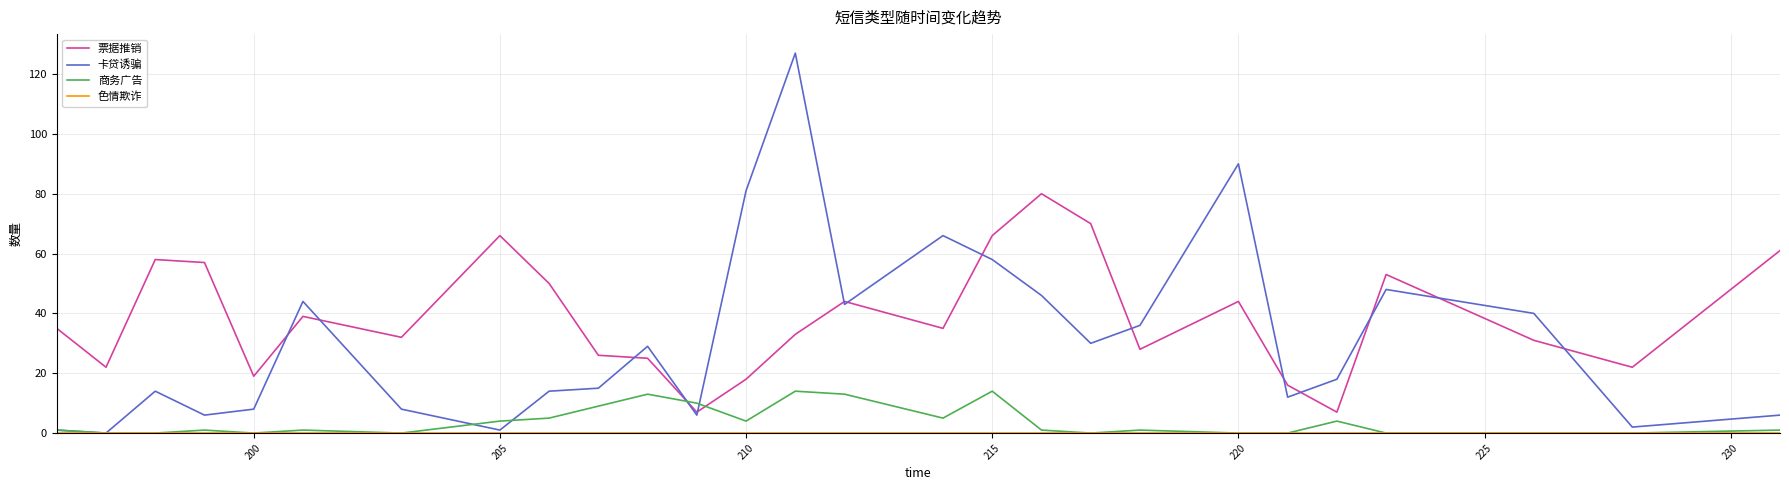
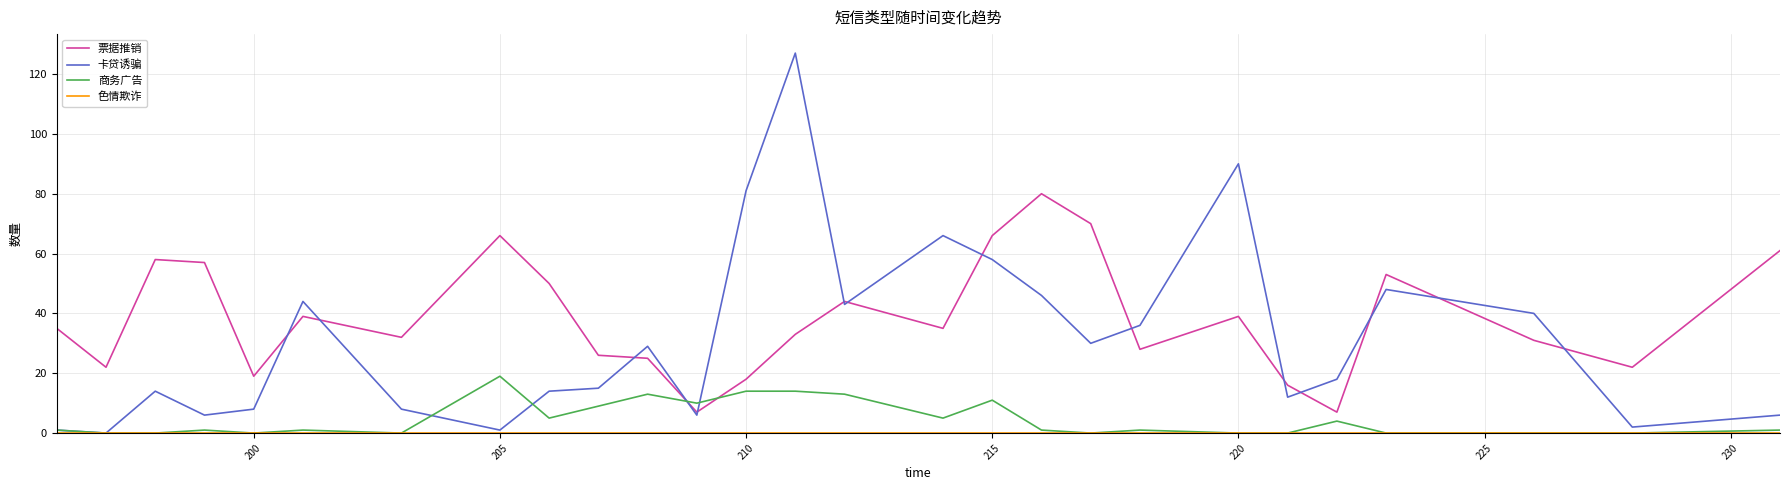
  {
    "票据推销": {
      "200": 19,
      "205": 66,
      "210": 18,
      "215": 66,
-     "220": 44
+     "220": 39
    },
    "卡贷诱骗": {
      "200": 8,
      "205": 1,
      "210": 81,
      "215": 58,
      "220": 90
    },
    "商务广告": {
-     "205": 4,
-     "210": 4,
-     "215": 14
+     "205": 19,
+     "210": 14,
+     "215": 11
    },
    "色情欺诈": {
      "205": 0,
      "210": 0,
      "215": 0
    }
  }
